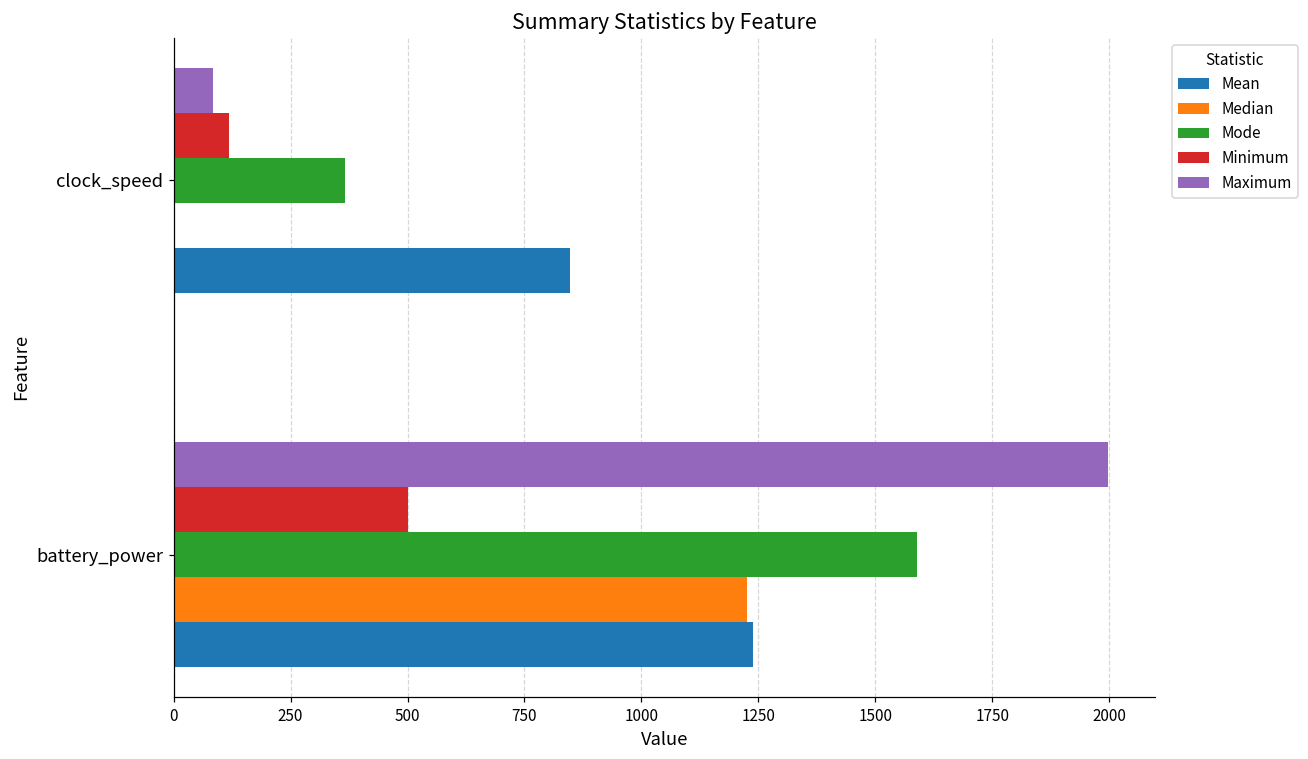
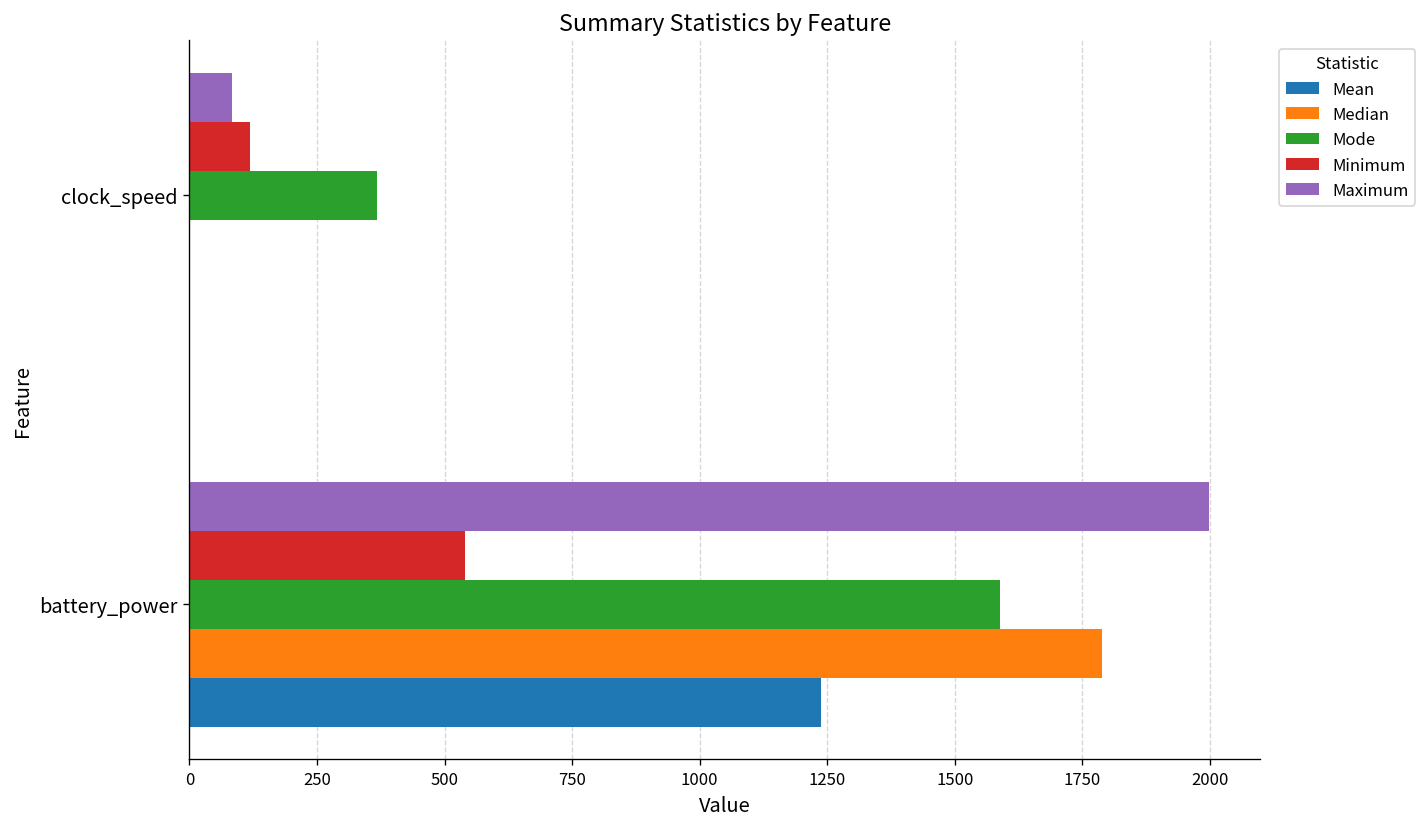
  {
    "Mean": {
-     "clock_speed": 850,
+     "clock_speed": 0,
      "battery_power": 1240
    },
    "Median": {
-     "battery_power": 1230
+     "battery_power": 1790
    },
    "Mode": {
      "clock_speed": 370,
      "battery_power": 1590
    },
    "Minimum": {
      "clock_speed": 120,
-     "battery_power": 500
+     "battery_power": 540
    },
    "Maximum": {
      "clock_speed": 80,
      "battery_power": 2000
    }
  }
